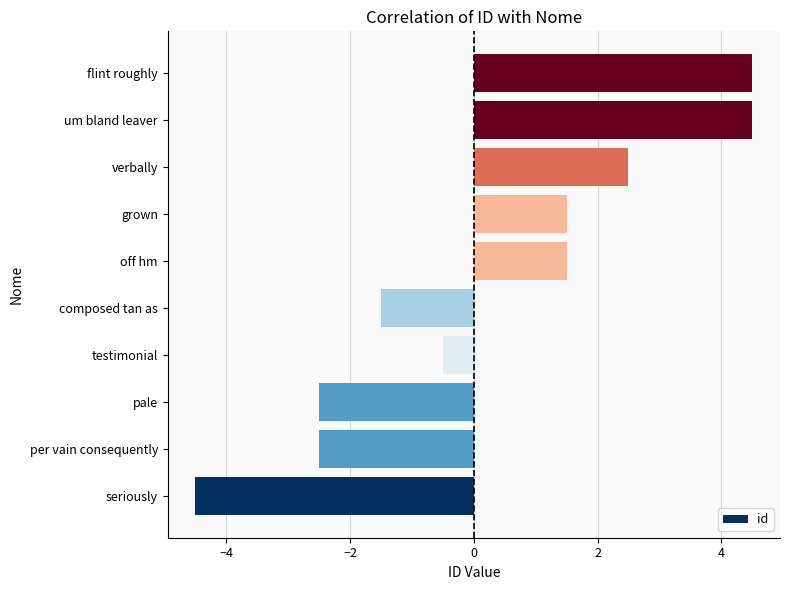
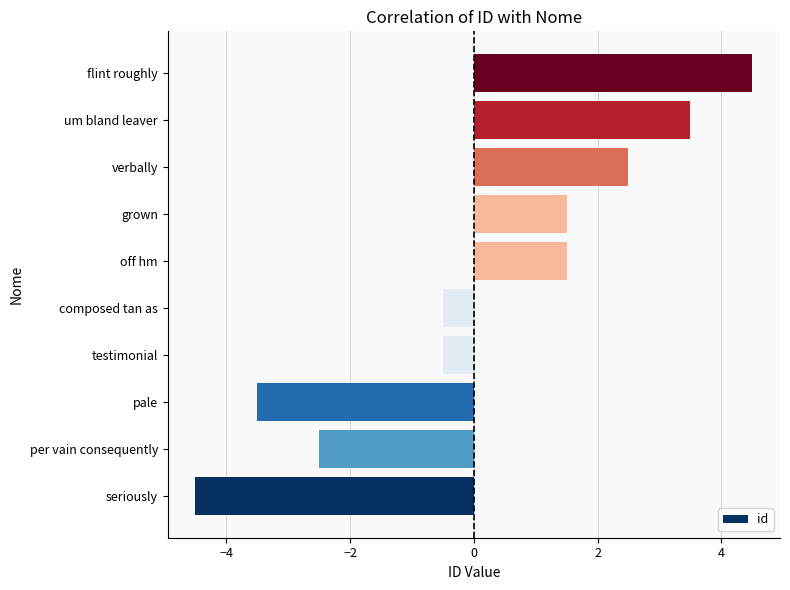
  {
    "flint roughly": 4.5,
-   "um bland leaver": 4.5,
+   "um bland leaver": 3.5,
    "verbally": 2.5,
    "grown": 1.5,
    "off hm": 1.5,
-   "composed tan as": -1.5,
+   "composed tan as": -0.5,
    "testimonial": -0.5,
-   "pale": -2.5,
+   "pale": -3.5,
    "per vain consequently": -2.5,
    "seriously": -4.5
  }
